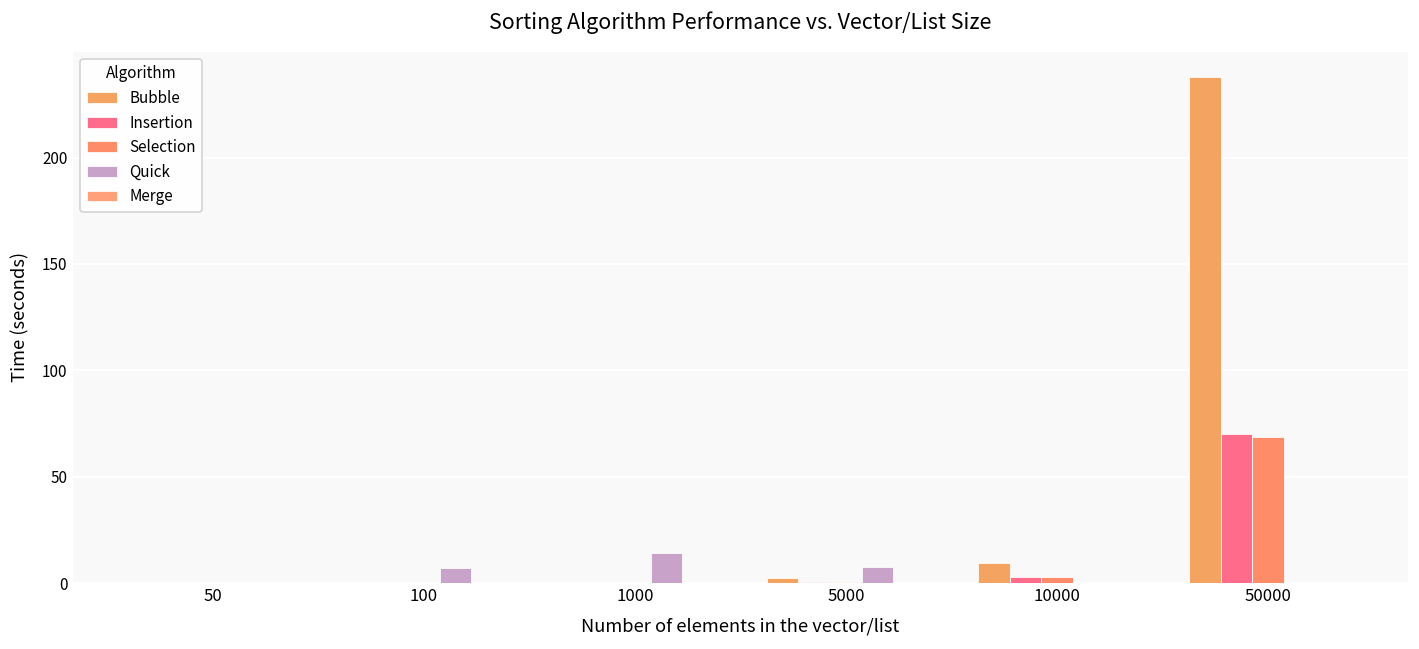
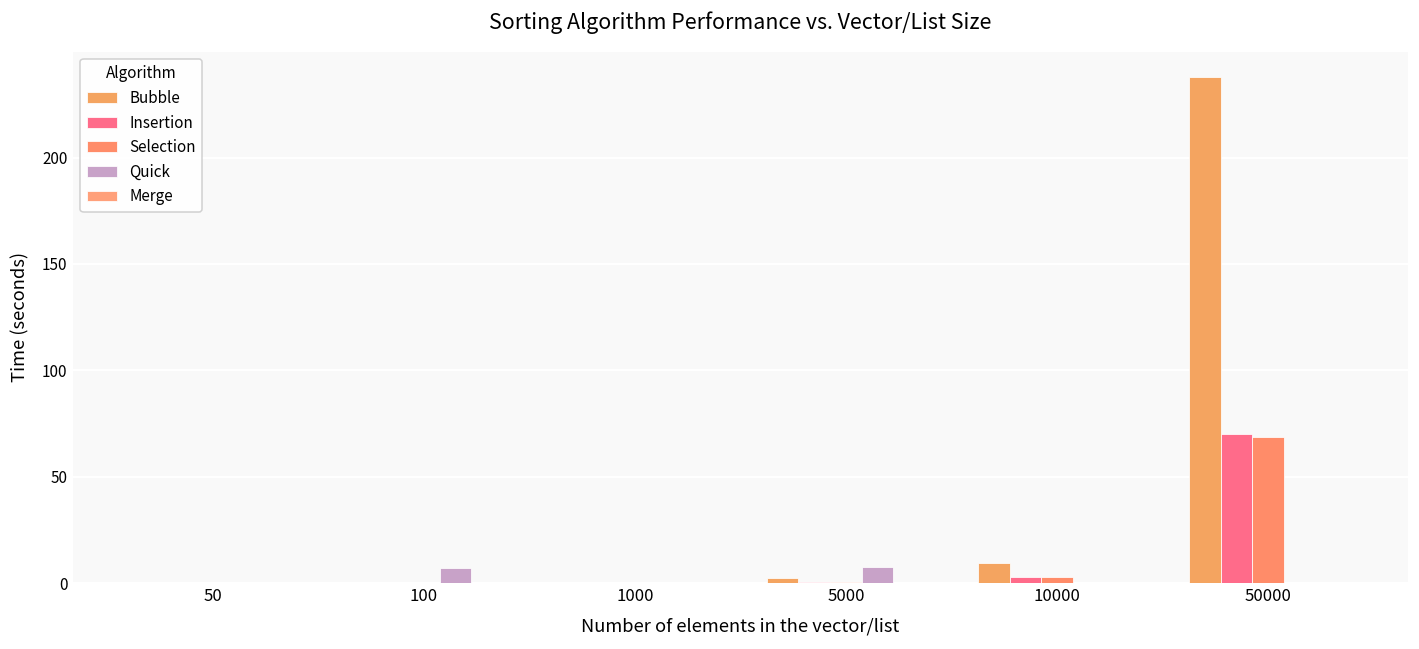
  {
    "Quick": {
      "100": 7,
-     "1000": 14,
+     "1000": 0,
      "5000": 7
    }
  }
